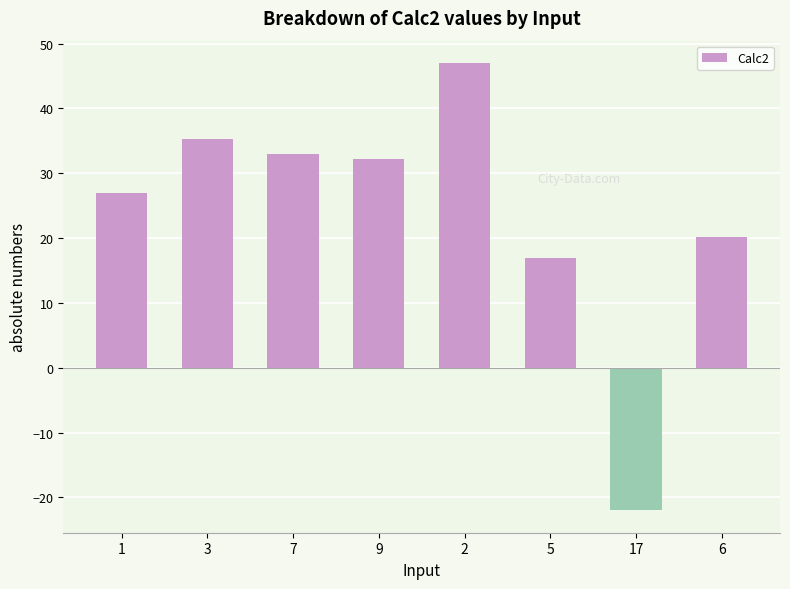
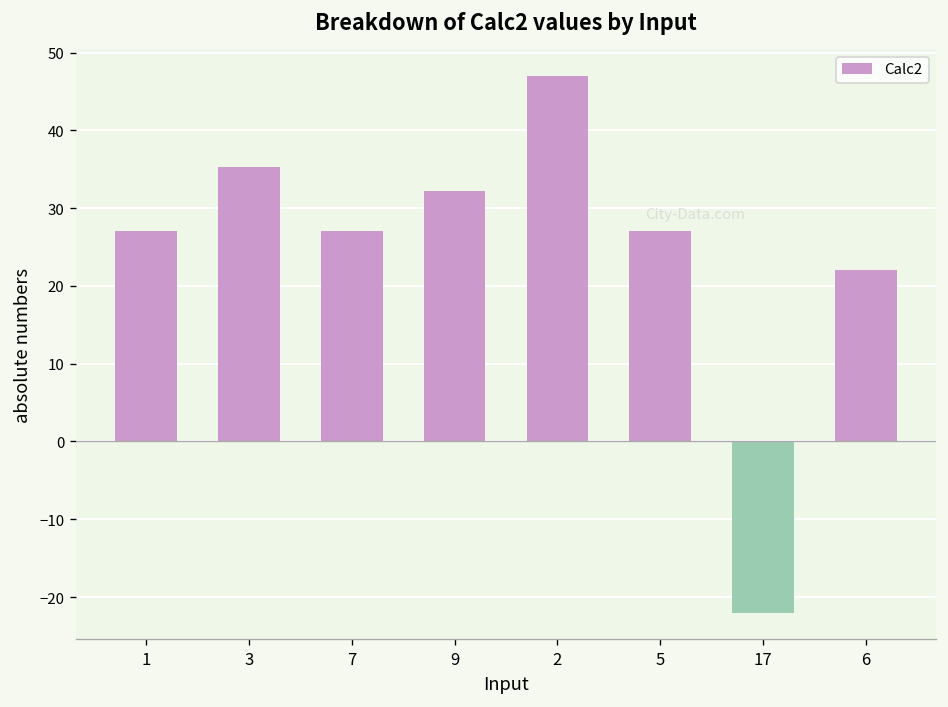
  {
    "1": 27,
    "3": 35,
-   "7": 33,
+   "7": 27,
    "9": 32,
    "2": 47,
-   "5": 17,
+   "5": 27,
    "17": -22,
-   "6": 20
+   "6": 22
  }
